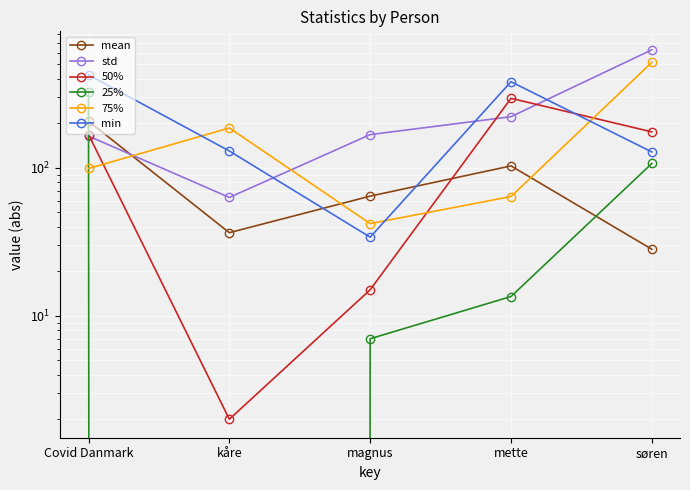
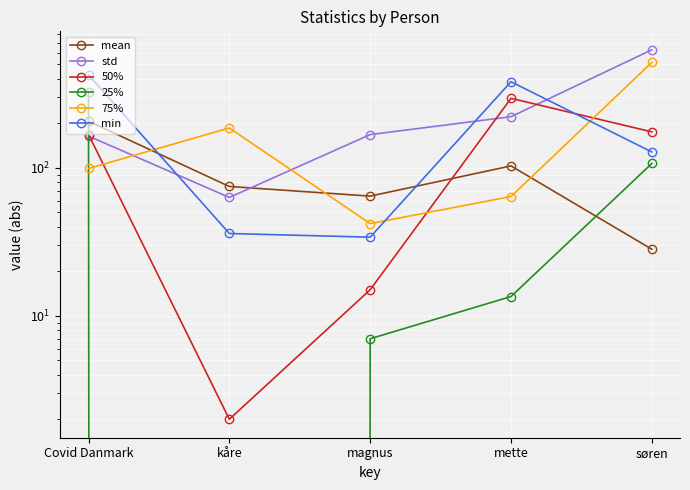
  {
    "mean": {
-     "kåre": 36,
+     "kåre": 70,
      "magnus": 60,
      "mette": 100,
      "søren": 28
    },
    "std": {
      "kåre": 63,
      "magnus": 170,
      "mette": 220,
      "søren": 630
    },
    "50%": {
      "kåre": 2,
      "magnus": 15,
      "mette": 300,
      "søren": 180
    },
    "25%": {
      "magnus": 7,
      "mette": 14,
      "søren": 110
    },
    "75%": {
      "Covid Danmark": 100,
      "kåre": 190,
      "magnus": 42,
      "mette": 64,
      "søren": 520
    },
    "min": {
-     "kåre": 130,
+     "kåre": 36,
      "magnus": 34,
      "mette": 380,
      "søren": 130
    }
  }
